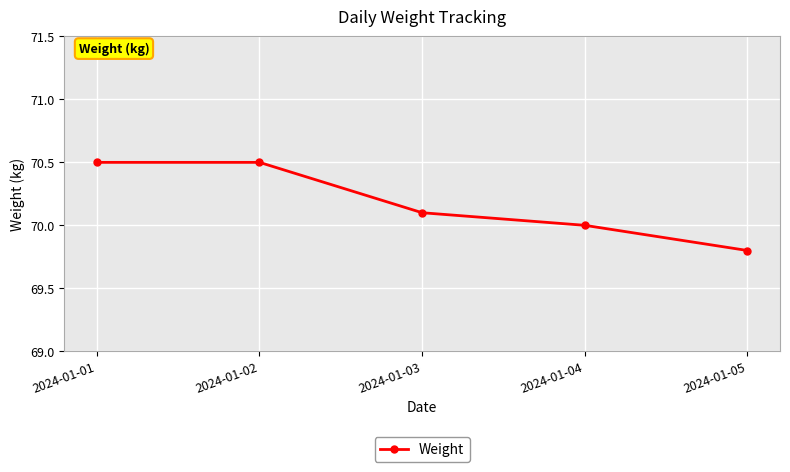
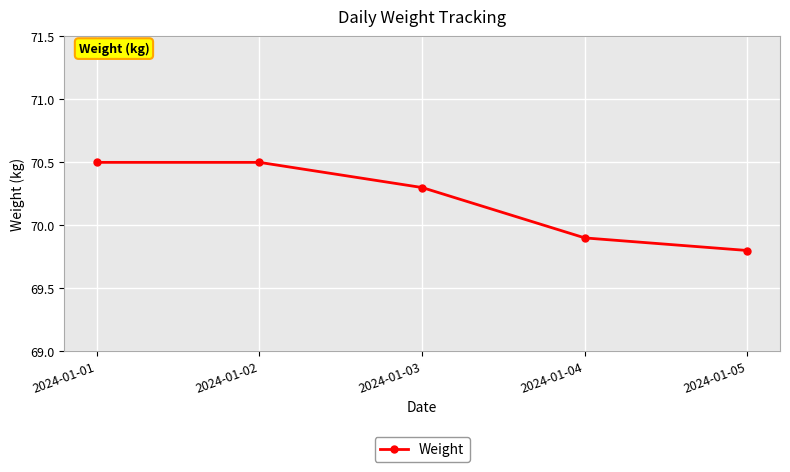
  {
    "2024-01-01": 70.5,
    "2024-01-02": 70.5,
-   "2024-01-03": 70.1,
-   "2024-01-04": 70.0,
+   "2024-01-03": 70.3,
+   "2024-01-04": 69.9,
    "2024-01-05": 69.8
  }
